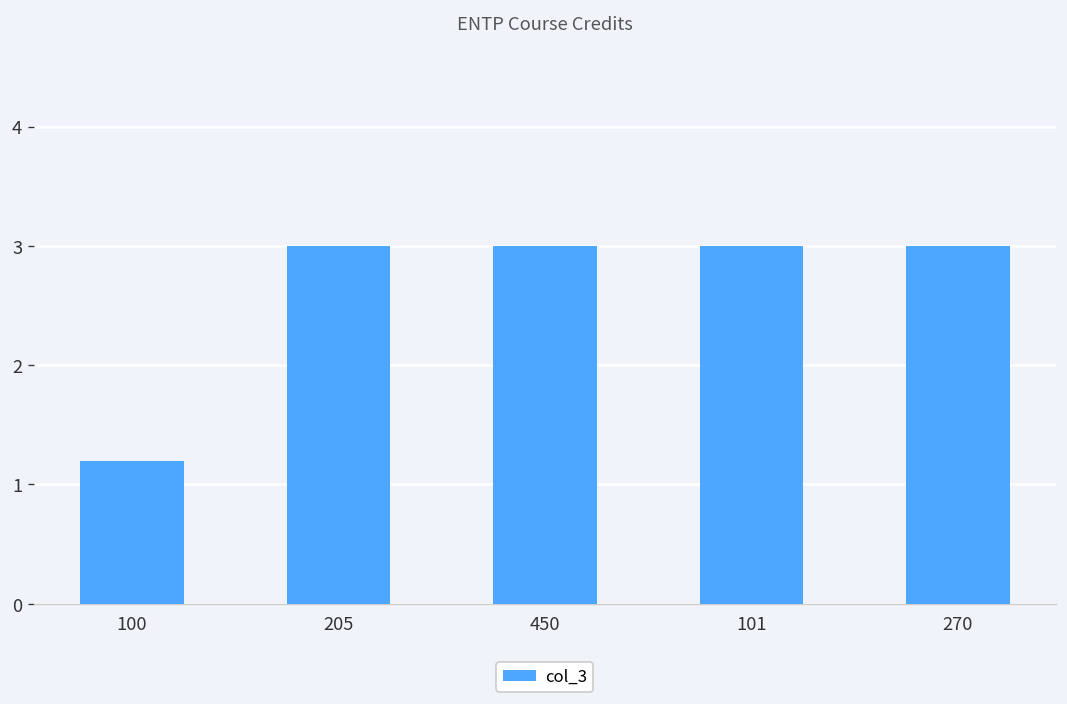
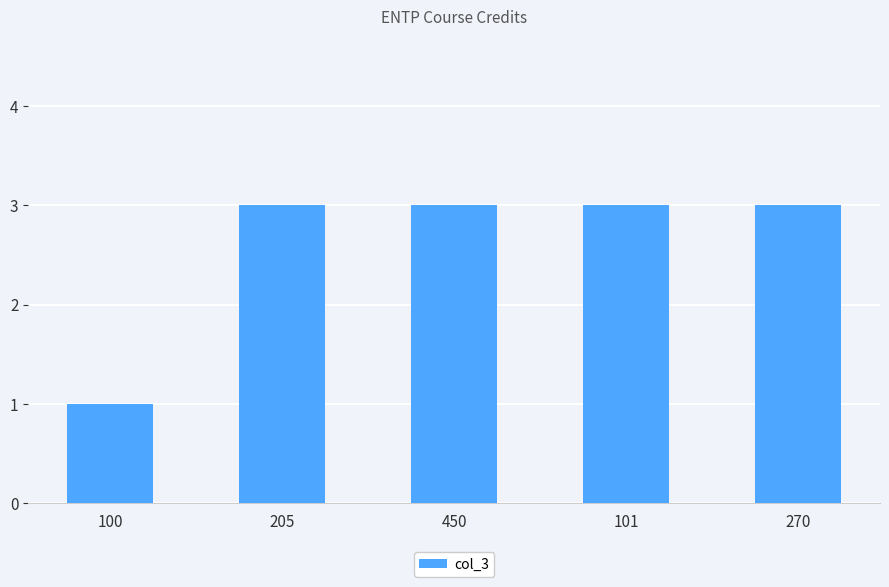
  {
-   "100": 1.2,
+   "100": 1.0,
    "205": 3.0,
    "450": 3.0,
    "101": 3.0,
    "270": 3.0
  }
